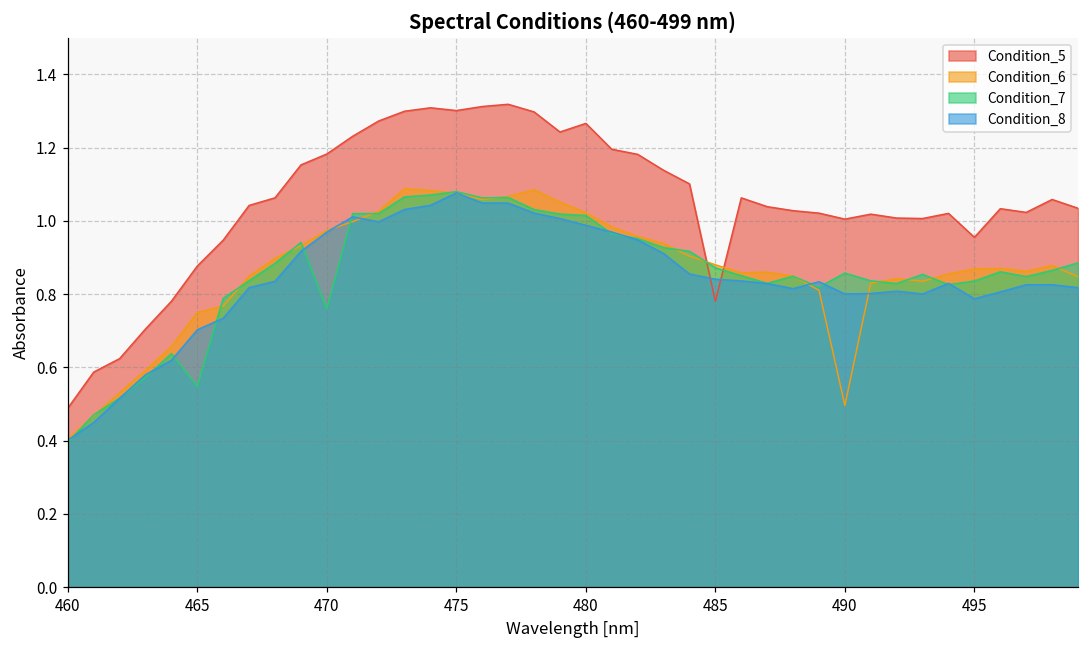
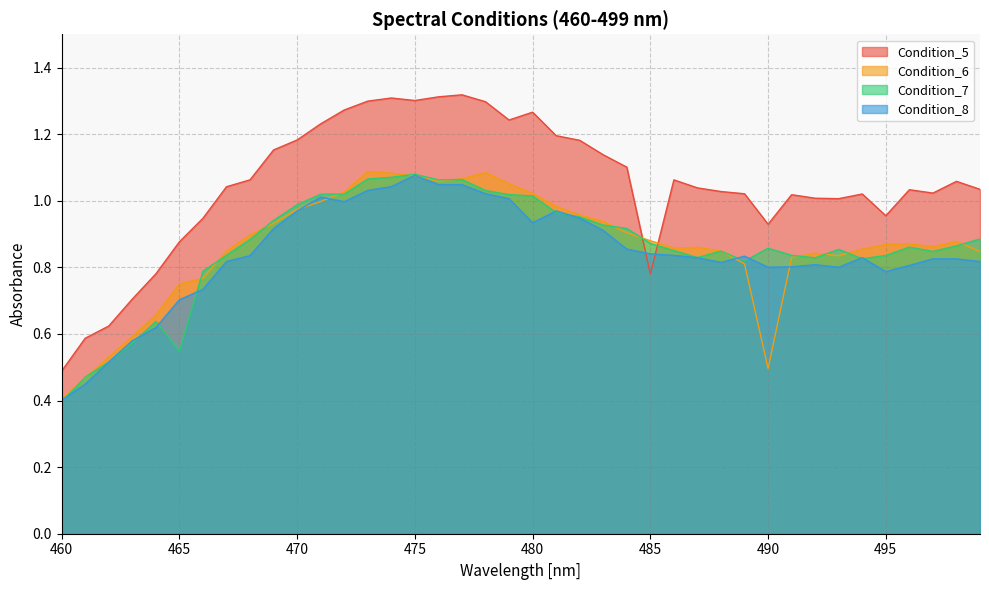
  {
    "Condition_5": {
      "460": 0.49,
      "465": 0.88,
      "470": 1.18,
      "475": 1.30,
      "480": 1.27,
      "485": 0.78,
-     "490": 1.00,
+     "490": 0.93,
      "495": 0.95
    },
    "Condition_6": {
      "465": 0.75,
      "485": 0.88,
      "490": 0.50,
      "495": 0.87
    },
    "Condition_7": {
      "465": 0.55,
-     "470": 0.76,
+     "470": 0.99,
      "485": 0.87,
      "490": 0.86,
      "495": 0.84
    },
    "Condition_8": {
      "465": 0.70,
-     "480": 0.99,
+     "480": 0.93,
      "485": 0.84,
      "490": 0.80,
      "495": 0.79
    }
  }
